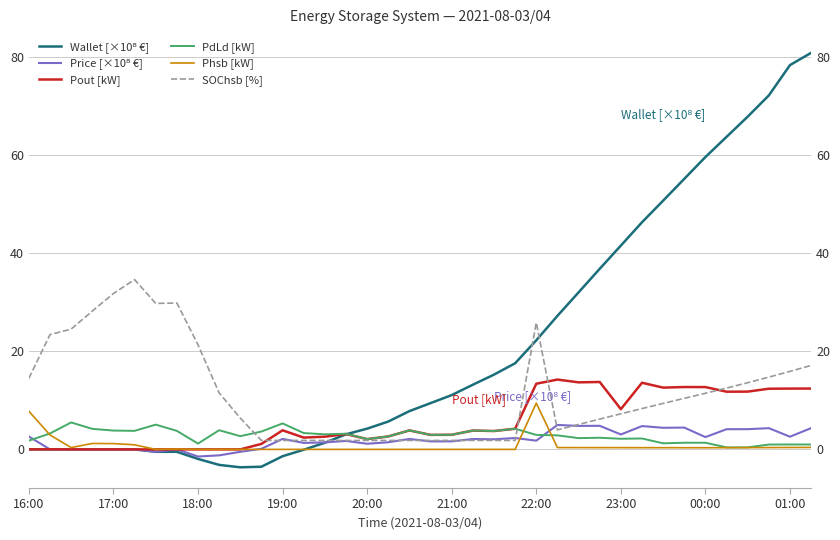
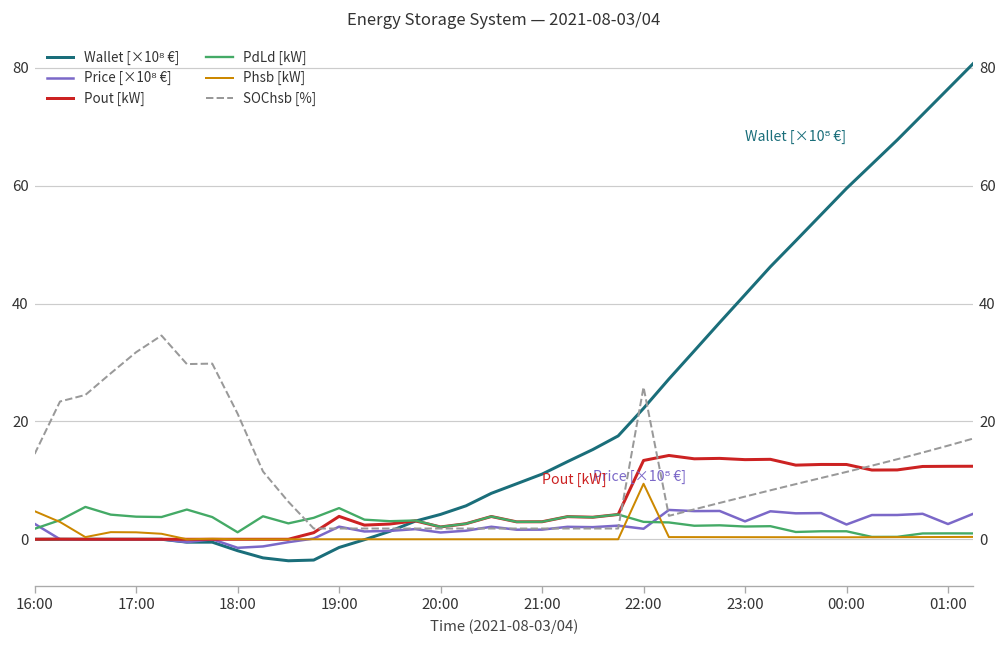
  {
    "Wallet [×10⁸ €]": {
      "19:00": -1,
      "20:00": 4,
      "21:00": 11,
      "22:00": 22,
      "23:00": 42,
      "00:00": 60,
-     "01:00": 78
+     "01:00": 76
    },
    "Price [×10⁸ €]": {
      "16:00": 3,
      "20:00": 1,
      "22:00": 2,
      "23:00": 3,
      "00:00": 3,
      "01:00": 3
    },
    "Pout [kW]": {
      "19:00": 4,
      "22:00": 13,
-     "23:00": 8,
+     "23:00": 14,
      "00:00": 13,
      "01:00": 12
    },
    "PdLd [kW]": {
      "16:00": 2,
      "17:00": 4,
      "18:00": 1,
      "19:00": 5,
      "22:00": 3,
      "23:00": 2,
      "00:00": 1,
      "01:00": 1
    },
    "Phsb [kW]": {
-     "16:00": 8,
+     "16:00": 5,
      "17:00": 1,
      "19:00": 0,
      "20:00": 0,
      "21:00": 0,
      "23:00": 0,
      "00:00": 0,
      "01:00": 0
    },
    "SOChsb [%]": {
      "16:00": 14,
      "17:00": 32,
      "18:00": 21,
      "22:00": 26,
      "23:00": 7,
      "00:00": 11,
      "01:00": 16
    }
  }
